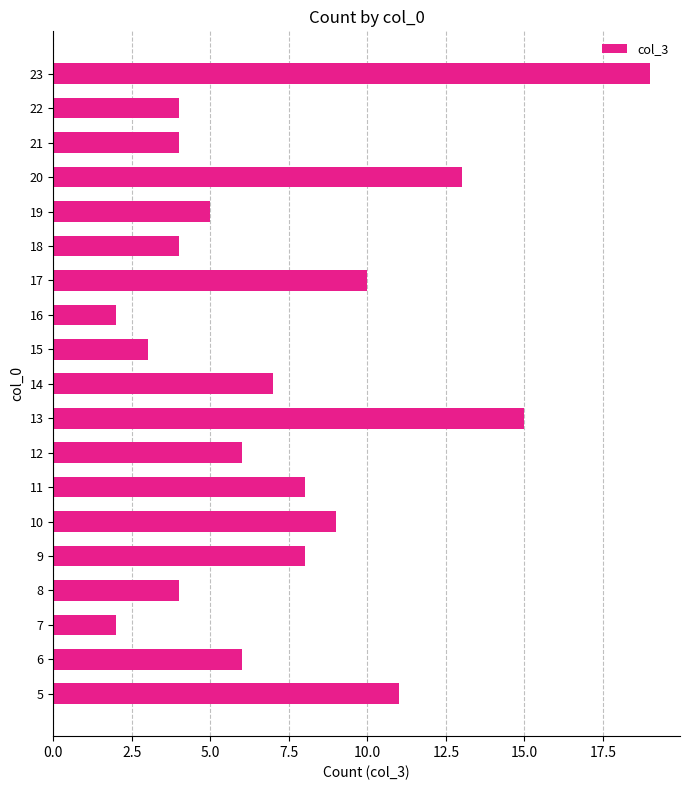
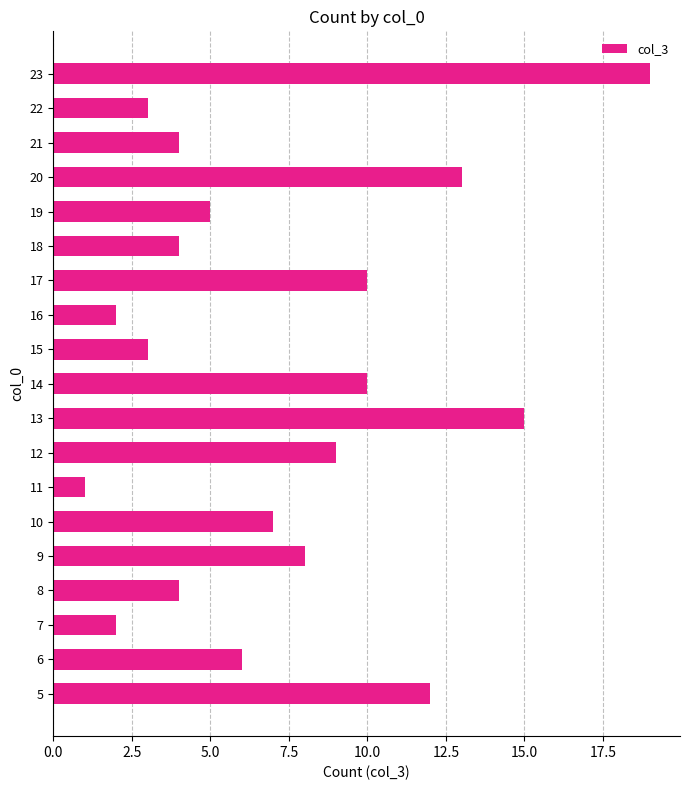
  {
    "23": 19,
-   "22": 4,
+   "22": 3,
    "21": 4,
    "20": 13,
    "19": 5,
    "18": 4,
    "17": 10,
    "16": 2,
    "15": 3,
-   "14": 7,
+   "14": 10,
    "13": 15,
-   "12": 6,
-   "11": 8,
-   "10": 9,
+   "12": 9,
+   "11": 1,
+   "10": 7,
    "9": 8,
    "8": 4,
    "7": 2,
    "6": 6,
-   "5": 11
+   "5": 12
  }
